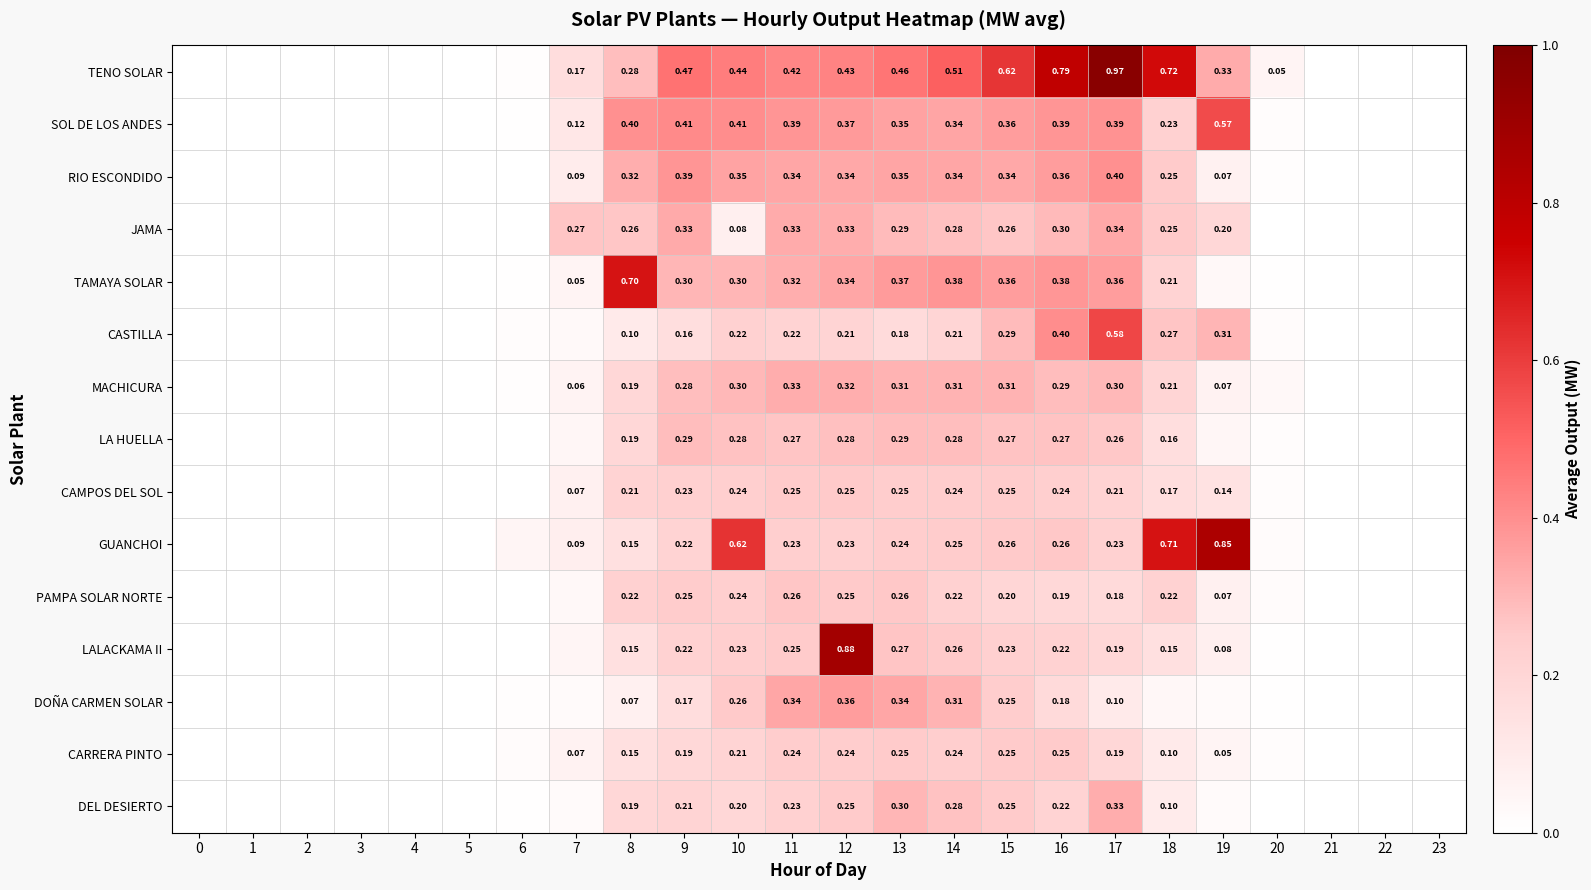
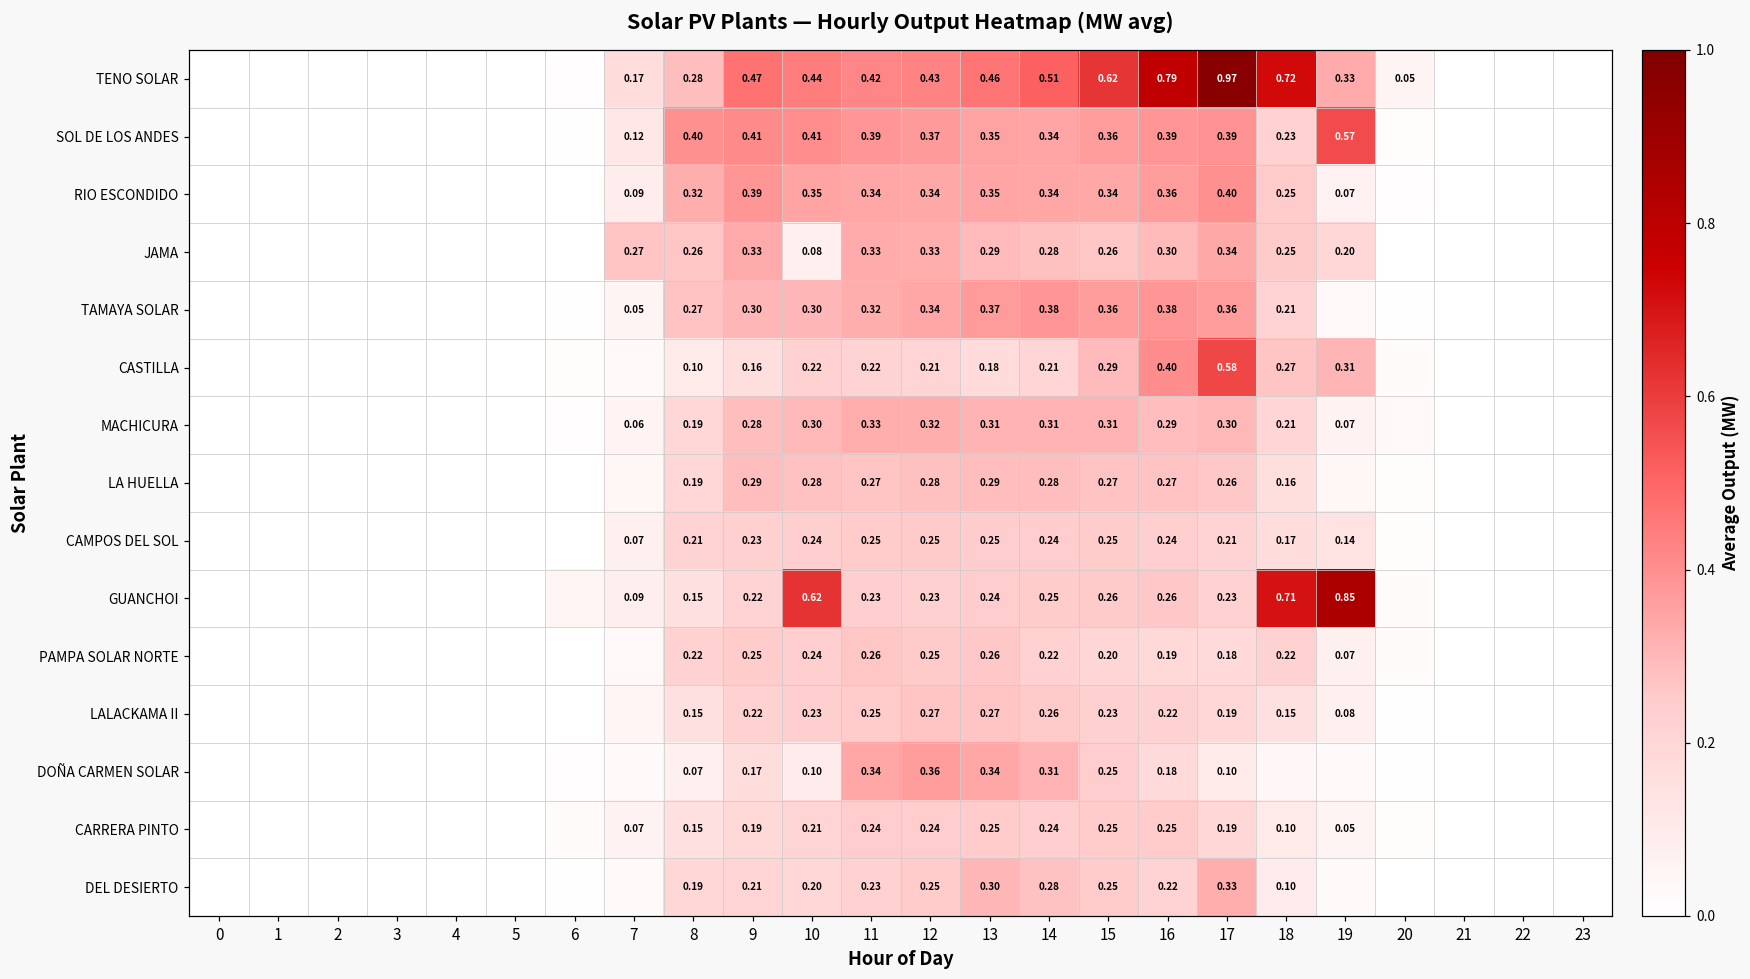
  {
    "TENO SOLAR": {
      "7": 0.17,
      "8": 0.28,
      "9": 0.47,
      "10": 0.44,
      "11": 0.42,
      "12": 0.43,
      "13": 0.46,
      "14": 0.51,
      "15": 0.62,
      "16": 0.79,
      "17": 0.97,
      "18": 0.72,
      "19": 0.33,
      "20": 0.05
    },
    "SOL DE LOS ANDES": {
      "7": 0.12,
      "8": 0.40,
      "9": 0.41,
      "10": 0.41,
      "11": 0.39,
      "12": 0.37,
      "13": 0.35,
      "14": 0.34,
      "15": 0.36,
      "16": 0.39,
      "17": 0.39,
      "18": 0.23,
      "19": 0.57
    },
    "RIO ESCONDIDO": {
      "7": 0.09,
      "8": 0.32,
      "9": 0.39,
      "10": 0.35,
      "11": 0.34,
      "12": 0.34,
      "13": 0.35,
      "14": 0.34,
      "15": 0.34,
      "16": 0.36,
      "17": 0.40,
      "18": 0.25,
      "19": 0.07
    },
    "JAMA": {
      "7": 0.27,
      "8": 0.26,
      "9": 0.33,
      "10": 0.08,
      "11": 0.33,
      "12": 0.33,
      "13": 0.29,
      "14": 0.28,
      "15": 0.26,
      "16": 0.30,
      "17": 0.34,
      "18": 0.25,
      "19": 0.20
    },
    "TAMAYA SOLAR": {
      "7": 0.05,
-     "8": 0.70,
+     "8": 0.27,
      "9": 0.30,
      "10": 0.30,
      "11": 0.32,
      "12": 0.34,
      "13": 0.37,
      "14": 0.38,
      "15": 0.36,
      "16": 0.38,
      "17": 0.36,
      "18": 0.21
    },
    "CASTILLA": {
      "8": 0.10,
      "9": 0.16,
      "10": 0.22,
      "11": 0.22,
      "12": 0.21,
      "13": 0.18,
      "14": 0.21,
      "15": 0.29,
      "16": 0.40,
      "17": 0.58,
      "18": 0.27,
      "19": 0.31
    },
    "MACHICURA": {
      "7": 0.06,
      "8": 0.19,
      "9": 0.28,
      "10": 0.30,
      "11": 0.33,
      "12": 0.32,
      "13": 0.31,
      "14": 0.31,
      "15": 0.31,
      "16": 0.29,
      "17": 0.30,
      "18": 0.21,
      "19": 0.07
    },
    "LA HUELLA": {
      "8": 0.19,
      "9": 0.29,
      "10": 0.28,
      "11": 0.27,
      "12": 0.28,
      "13": 0.29,
      "14": 0.28,
      "15": 0.27,
      "16": 0.27,
      "17": 0.26,
      "18": 0.16
    },
    "CAMPOS DEL SOL": {
      "7": 0.07,
      "8": 0.21,
      "9": 0.23,
      "10": 0.24,
      "11": 0.25,
      "12": 0.25,
      "13": 0.25,
      "14": 0.24,
      "15": 0.25,
      "16": 0.24,
      "17": 0.21,
      "18": 0.17,
      "19": 0.14
    },
    "GUANCHOI": {
      "7": 0.09,
      "8": 0.15,
      "9": 0.22,
      "10": 0.62,
      "11": 0.23,
      "12": 0.23,
      "13": 0.24,
      "14": 0.25,
      "15": 0.26,
      "16": 0.26,
      "17": 0.23,
      "18": 0.71,
      "19": 0.85
    },
    "PAMPA SOLAR NORTE": {
      "8": 0.22,
      "9": 0.25,
      "10": 0.24,
      "11": 0.26,
      "12": 0.25,
      "13": 0.26,
      "14": 0.22,
      "15": 0.20,
      "16": 0.19,
      "17": 0.18,
      "18": 0.22,
      "19": 0.07
    },
    "LALACKAMA II": {
      "8": 0.15,
      "9": 0.22,
      "10": 0.23,
      "11": 0.25,
-     "12": 0.88,
+     "12": 0.27,
      "13": 0.27,
      "14": 0.26,
      "15": 0.23,
      "16": 0.22,
      "17": 0.19,
      "18": 0.15,
      "19": 0.08
    },
    "DOÑA CARMEN SOLAR": {
      "8": 0.07,
      "9": 0.17,
-     "10": 0.26,
+     "10": 0.10,
      "11": 0.34,
      "12": 0.36,
      "13": 0.34,
      "14": 0.31,
      "15": 0.25,
      "16": 0.18,
      "17": 0.10
    },
    "CARRERA PINTO": {
      "7": 0.07,
      "8": 0.15,
      "9": 0.19,
      "10": 0.21,
      "11": 0.24,
      "12": 0.24,
      "13": 0.25,
      "14": 0.24,
      "15": 0.25,
      "16": 0.25,
      "17": 0.19,
      "18": 0.10,
      "19": 0.05
    },
    "DEL DESIERTO": {
      "8": 0.19,
      "9": 0.21,
      "10": 0.20,
      "11": 0.23,
      "12": 0.25,
      "13": 0.30,
      "14": 0.28,
      "15": 0.25,
      "16": 0.22,
      "17": 0.33,
      "18": 0.10
    }
  }
